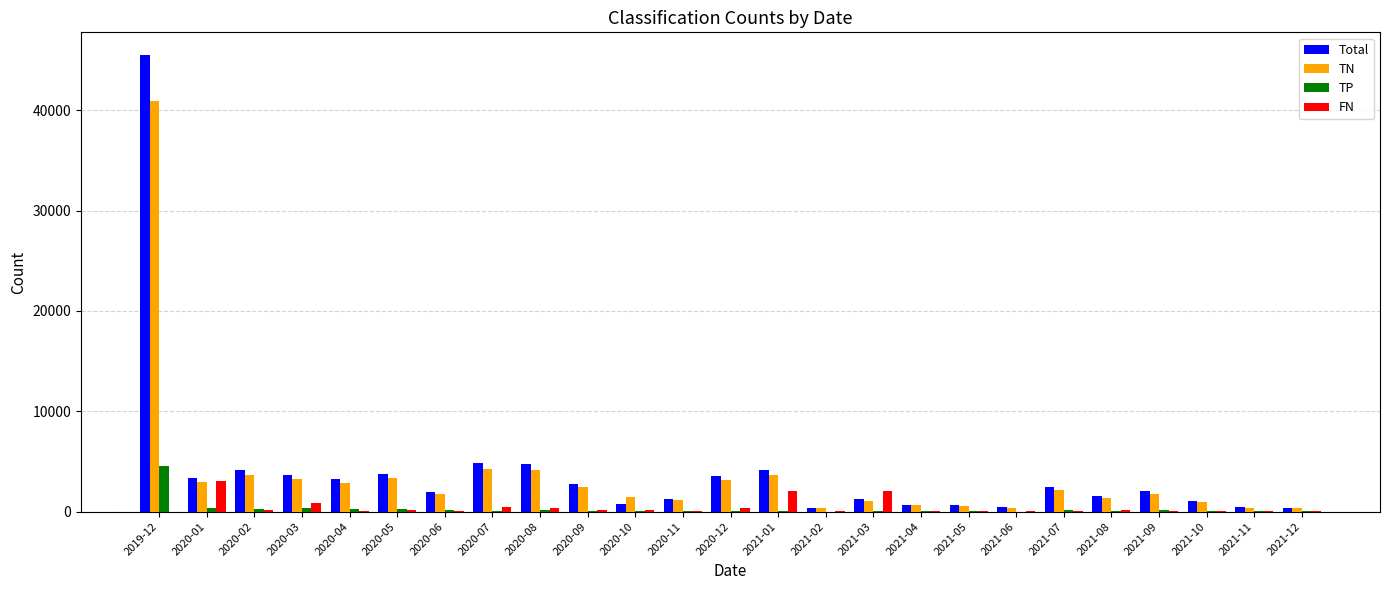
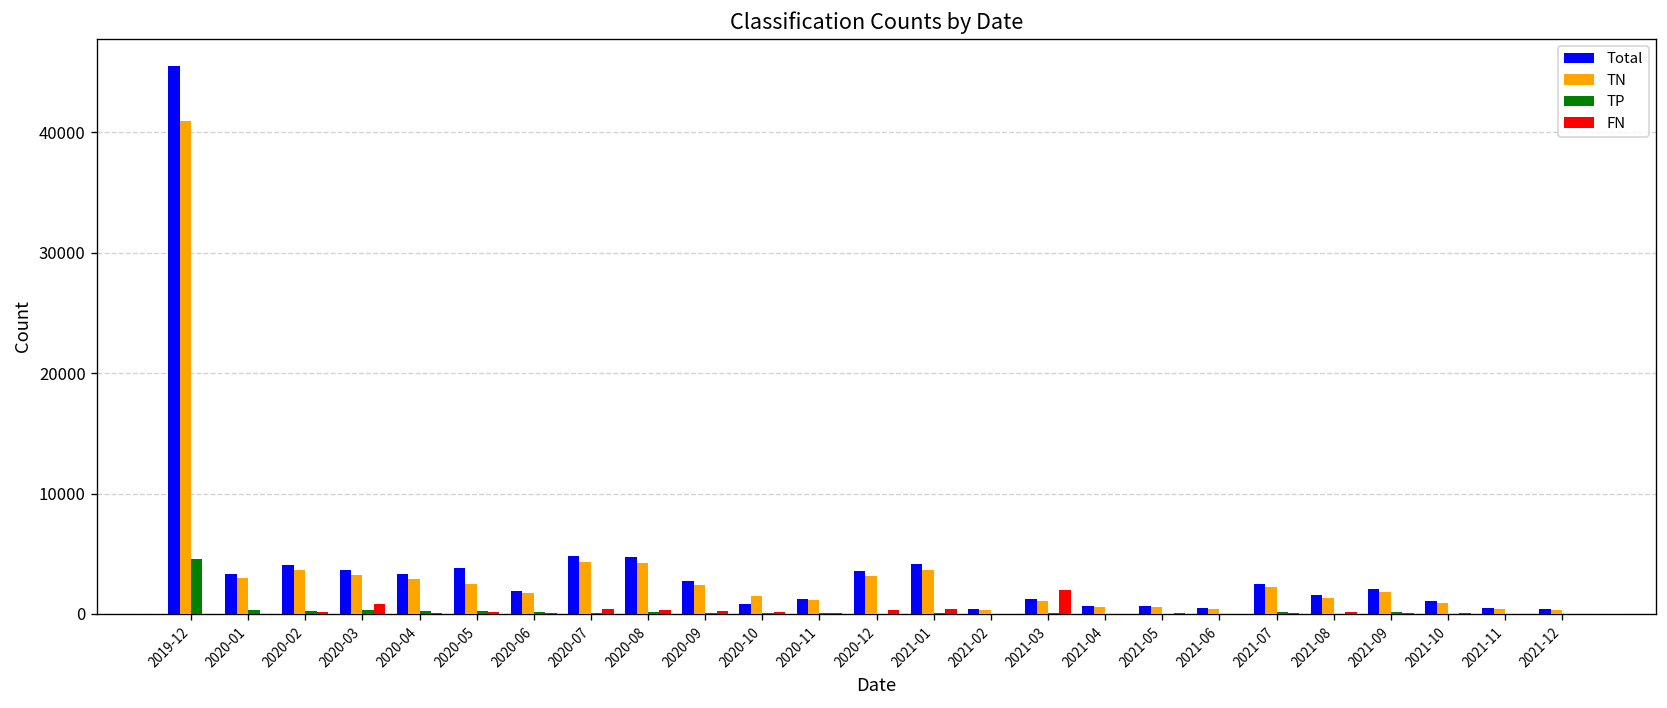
  {
    "Total": {
      "2019-12": 45500,
      "2020-01": 3300,
      "2020-02": 4100,
      "2020-03": 3700,
      "2020-04": 3300,
      "2020-05": 3800,
      "2020-06": 1900,
      "2020-07": 4800,
      "2020-08": 4700,
      "2020-09": 2700,
      "2020-10": 800,
      "2020-11": 1300,
      "2020-12": 3600,
      "2021-01": 4200,
      "2021-02": 400,
      "2021-03": 1200,
      "2021-04": 700,
      "2021-05": 600,
      "2021-06": 500,
      "2021-07": 2500,
      "2021-08": 1600,
      "2021-09": 2100,
      "2021-10": 1100,
      "2021-11": 500,
      "2021-12": 400
    },
    "TN": {
      "2019-12": 40900,
      "2020-01": 3000,
      "2020-02": 3700,
      "2020-03": 3200,
      "2020-04": 2900,
-     "2020-05": 3400,
+     "2020-05": 2500,
      "2020-06": 1700,
      "2020-07": 4300,
      "2020-08": 4200,
      "2020-09": 2400,
      "2020-10": 1500,
      "2020-11": 1100,
      "2020-12": 3100,
      "2021-01": 3700,
      "2021-02": 400,
      "2021-03": 1100,
      "2021-04": 600,
      "2021-05": 600,
      "2021-06": 400,
      "2021-07": 2200,
      "2021-08": 1400,
      "2021-09": 1800,
      "2021-10": 900,
      "2021-11": 400,
      "2021-12": 300
    },
    "TP": {
      "2019-12": 4500,
      "2020-01": 300,
      "2020-03": 300,
      "2020-04": 300
    },
    "FN": {
-     "2020-01": 3100,
+     "2020-01": 0,
      "2020-03": 900,
      "2020-07": 400,
      "2020-08": 400,
      "2020-12": 300,
-     "2021-01": 2000,
+     "2021-01": 400,
      "2021-03": 2000
    }
  }
